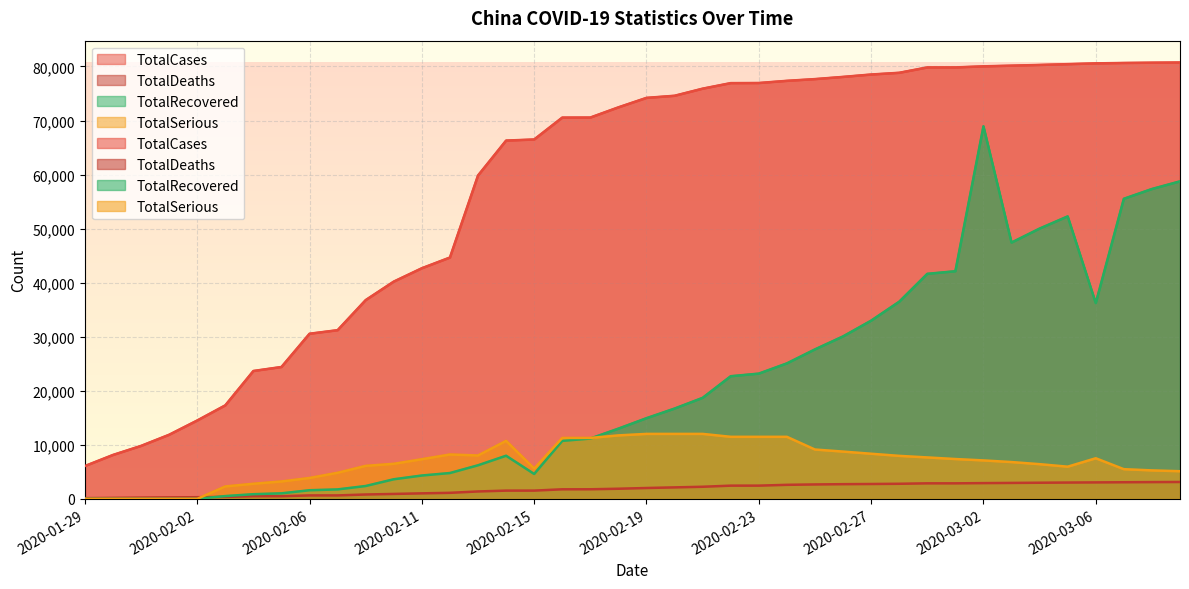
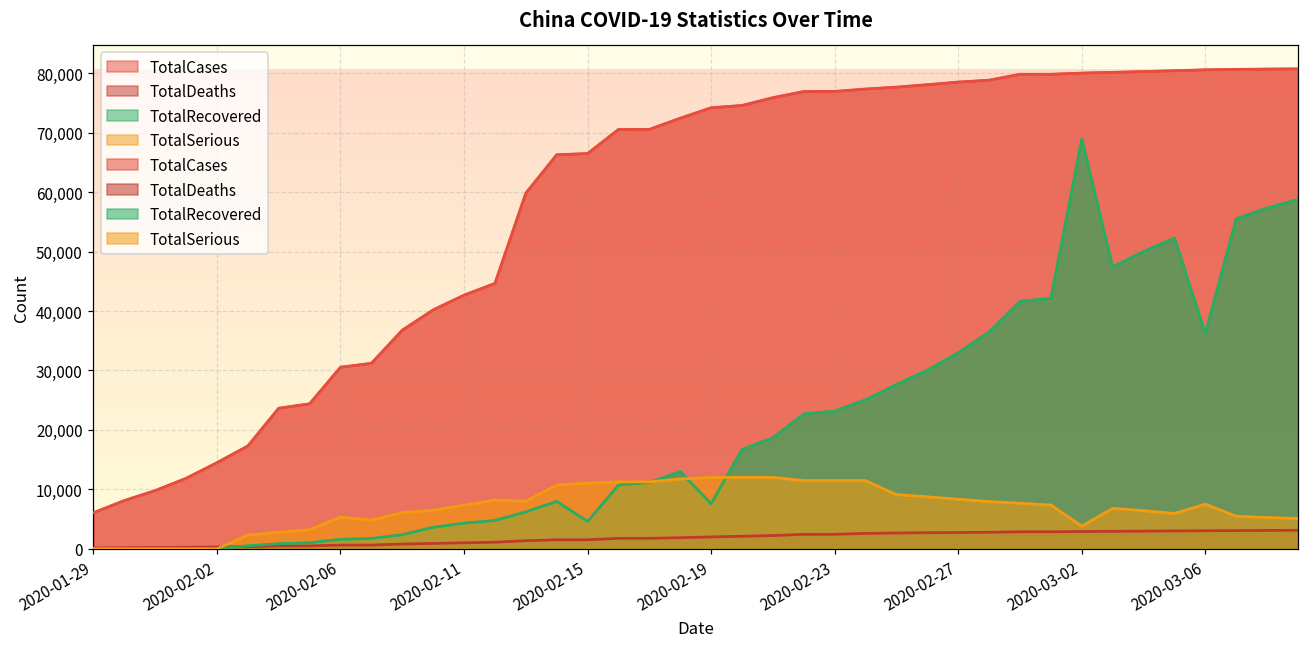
  {
    "TotalRecovered": {
      "2020-02-06": "2,000",
      "2020-02-11": "4,000",
      "2020-02-15": "5,000",
-     "2020-02-19": "15,000",
+     "2020-02-19": "8,000",
      "2020-02-23": "23,000",
      "2020-02-27": "33,000",
      "2020-03-02": "69,000",
      "2020-03-06": "36,000"
    },
    "TotalSerious": {
-     "2020-02-06": "4,000",
+     "2020-02-06": "5,000",
      "2020-02-11": "7,000",
-     "2020-02-15": "6,000",
+     "2020-02-15": "11,000",
      "2020-02-19": "12,000",
      "2020-02-23": "11,000",
      "2020-02-27": "8,000",
-     "2020-03-02": "7,000",
+     "2020-03-02": "4,000",
      "2020-03-06": "8,000"
    }
  }
